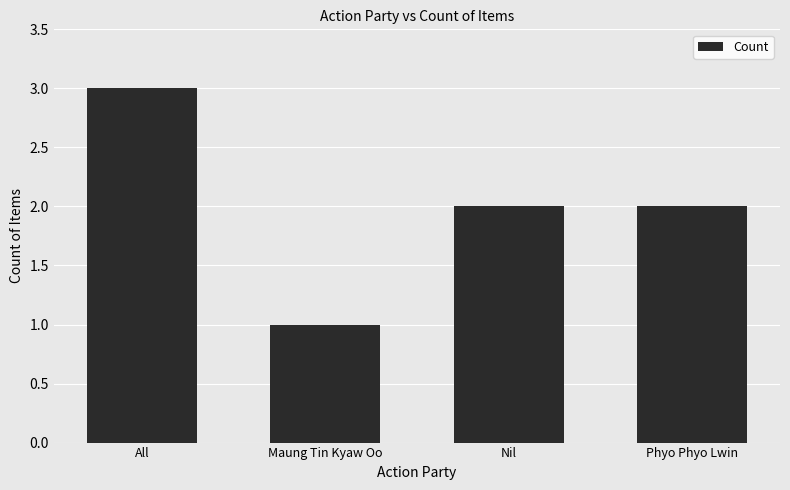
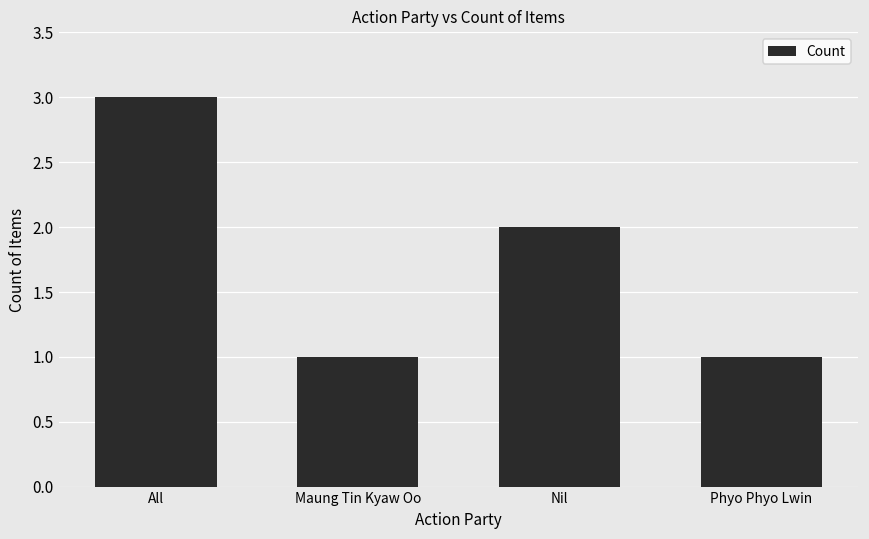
  {
    "All": 3,
    "Maung Tin Kyaw Oo": 1,
    "Nil": 2,
-   "Phyo Phyo Lwin": 2
+   "Phyo Phyo Lwin": 1
  }
